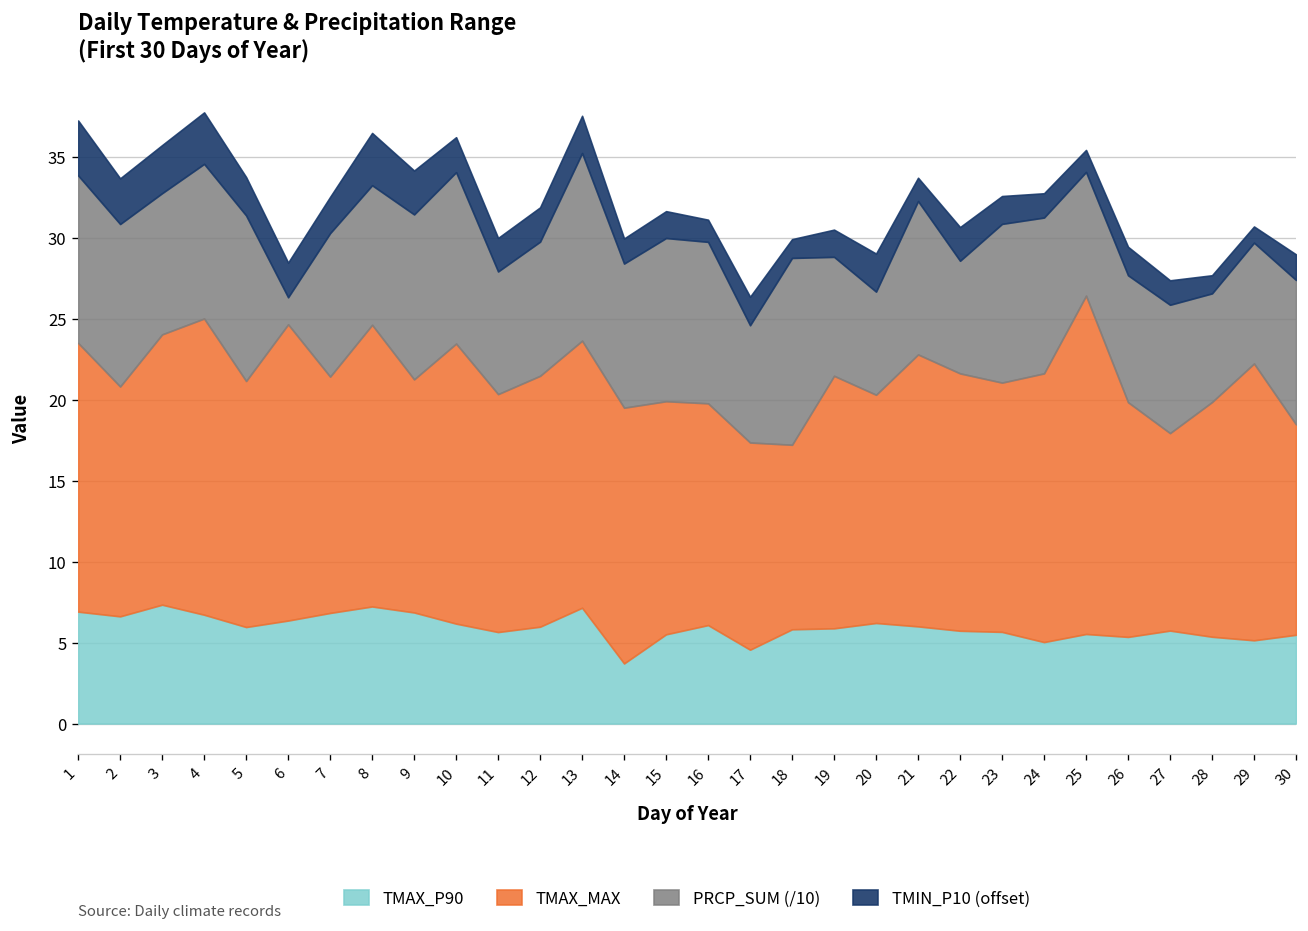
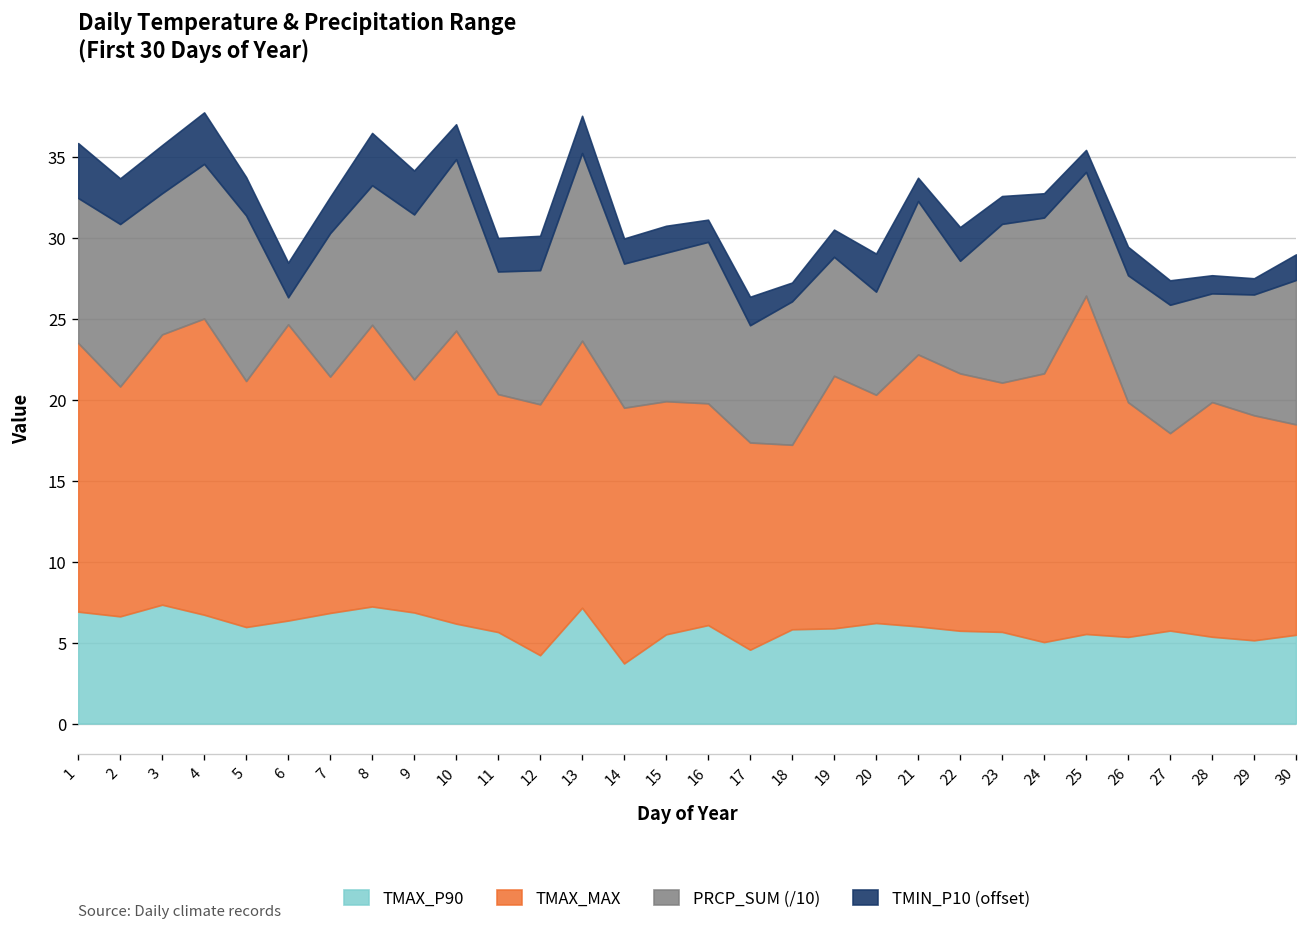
  {
    "TMAX_P90": {
      "1": 6.9,
      "2": 6.6,
      "3": 7.3,
      "4": 6.7,
      "5": 6.0,
      "6": 6.4,
      "7": 6.8,
      "8": 7.2,
      "9": 6.9,
      "10": 6.2,
      "11": 5.7,
-     "12": 6.0,
+     "12": 4.2,
      "13": 7.2,
      "14": 3.7,
      "15": 5.5,
      "16": 6.1,
      "17": 4.6,
      "18": 5.8,
      "19": 5.9,
      "20": 6.2,
      "21": 6.0,
      "22": 5.7,
      "23": 5.7,
      "24": 5.0,
      "25": 5.5,
      "26": 5.4,
      "27": 5.7,
      "28": 5.4,
      "29": 5.1,
      "30": 5.5
    },
    "TMAX_MAX": {
      "1": 16.6,
      "2": 14.2,
      "3": 16.7,
      "4": 18.3,
      "5": 15.2,
      "6": 18.3,
      "7": 14.6,
      "8": 17.4,
      "9": 14.4,
-     "10": 17.3,
+     "10": 18.1,
      "11": 14.7,
      "12": 15.5,
      "13": 16.5,
      "14": 15.8,
      "15": 14.4,
      "16": 13.7,
      "17": 12.8,
      "18": 11.4,
      "19": 15.6,
      "20": 14.1,
      "21": 16.8,
      "22": 15.9,
      "23": 15.4,
      "24": 16.6,
      "25": 20.9,
      "26": 14.5,
      "27": 12.2,
      "28": 14.5,
-     "29": 17.1,
+     "29": 13.9,
      "30": 13.0
    },
    "PRCP_SUM (/10)": {
-     "1": 10.4,
+     "1": 9.0,
      "2": 10.0,
      "3": 8.7,
      "4": 9.6,
      "5": 10.2,
      "6": 1.7,
      "7": 8.9,
      "8": 8.6,
      "9": 10.2,
      "10": 10.6,
      "11": 7.6,
      "12": 8.3,
      "13": 11.6,
      "14": 8.9,
-     "15": 10.1,
+     "15": 9.2,
      "16": 10.0,
      "17": 7.2,
-     "18": 11.5,
+     "18": 8.9,
      "19": 7.3,
      "20": 6.4,
      "21": 9.5,
      "22": 7.0,
      "23": 9.8,
      "24": 9.6,
      "25": 7.6,
      "26": 7.8,
      "27": 7.9,
      "28": 6.7,
      "29": 7.5,
      "30": 8.9
    },
    "TMIN_P10 (offset)": {
      "1": 3.4,
      "2": 2.8,
      "3": 3.0,
      "4": 3.2,
      "5": 2.4,
      "6": 2.1,
      "7": 2.2,
      "8": 3.2,
      "9": 2.7,
      "10": 2.2,
      "11": 2.1,
      "12": 2.1,
      "13": 2.3,
      "14": 1.6,
      "15": 1.7,
      "16": 1.4,
      "17": 1.8,
      "18": 1.2,
      "19": 1.7,
      "20": 2.4,
      "21": 1.4,
      "22": 2.1,
      "23": 1.7,
      "24": 1.5,
      "25": 1.4,
      "26": 1.8,
      "27": 1.5,
      "28": 1.1,
      "29": 1.0,
      "30": 1.6
    }
  }
